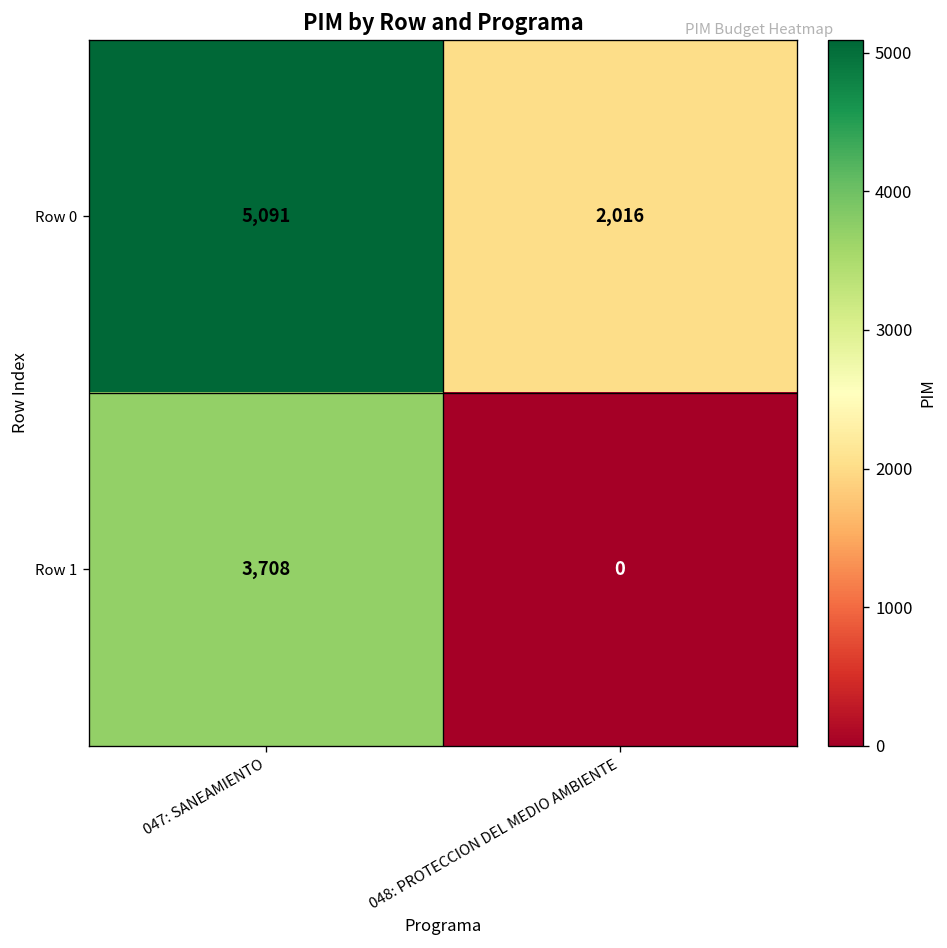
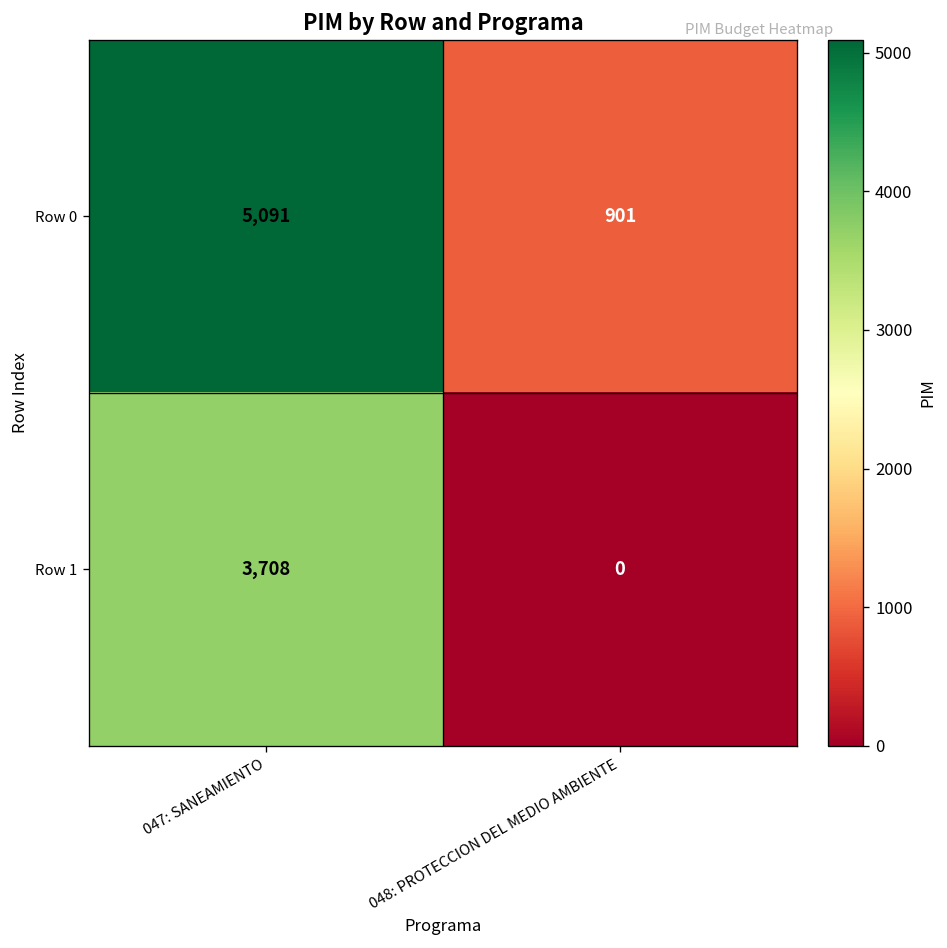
  {
    "Row 0": {
      "047: SANEAMIENTO": "5,091",
-     "048: PROTECCION DEL MEDIO AMBIENTE": "2,016"
+     "048: PROTECCION DEL MEDIO AMBIENTE": "901"
    },
    "Row 1": {
      "047: SANEAMIENTO": "3,708",
      "048: PROTECCION DEL MEDIO AMBIENTE": "0"
    }
  }
